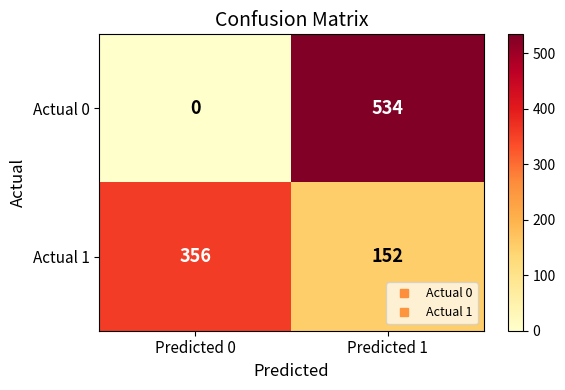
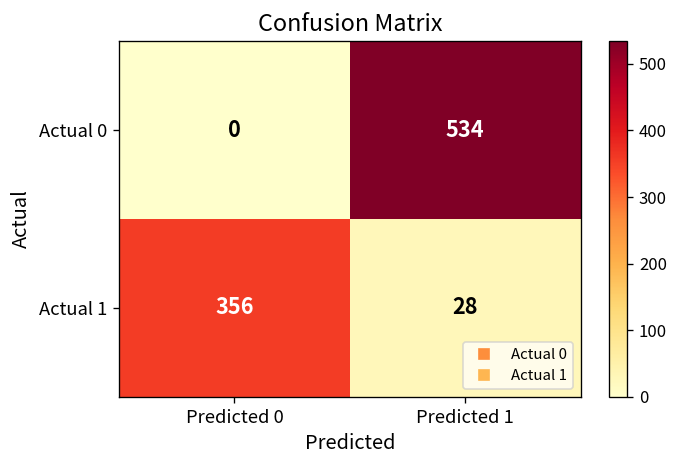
  {
    "Actual 0": {
      "Predicted 0": 0,
      "Predicted 1": 534
    },
    "Actual 1": {
      "Predicted 0": 356,
-     "Predicted 1": 152
+     "Predicted 1": 28
    }
  }
